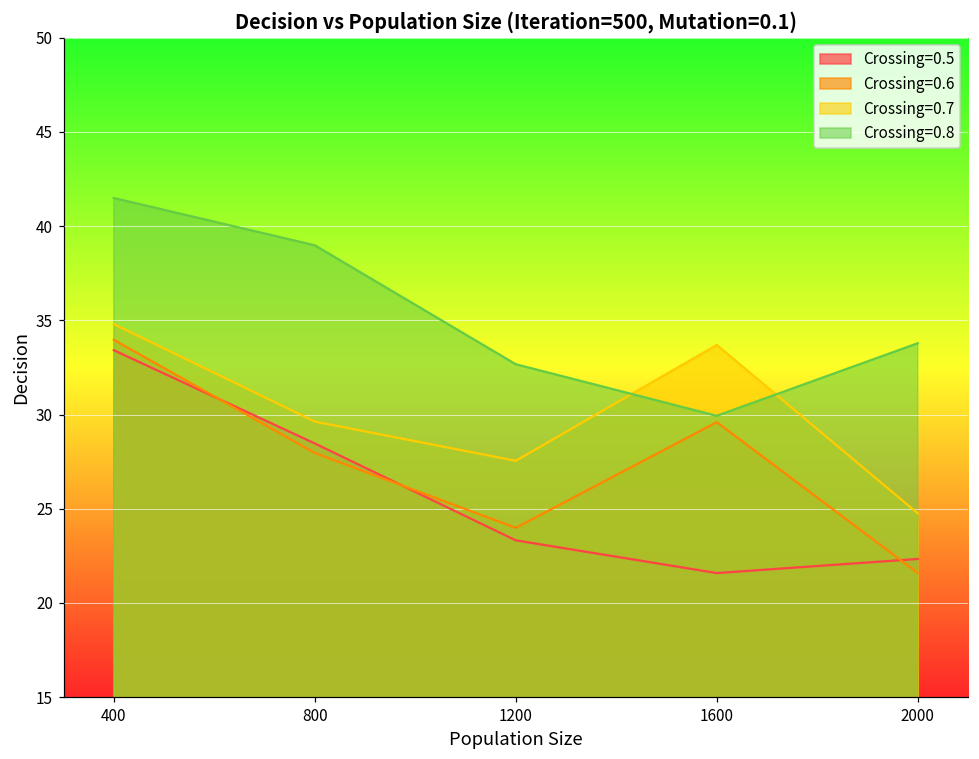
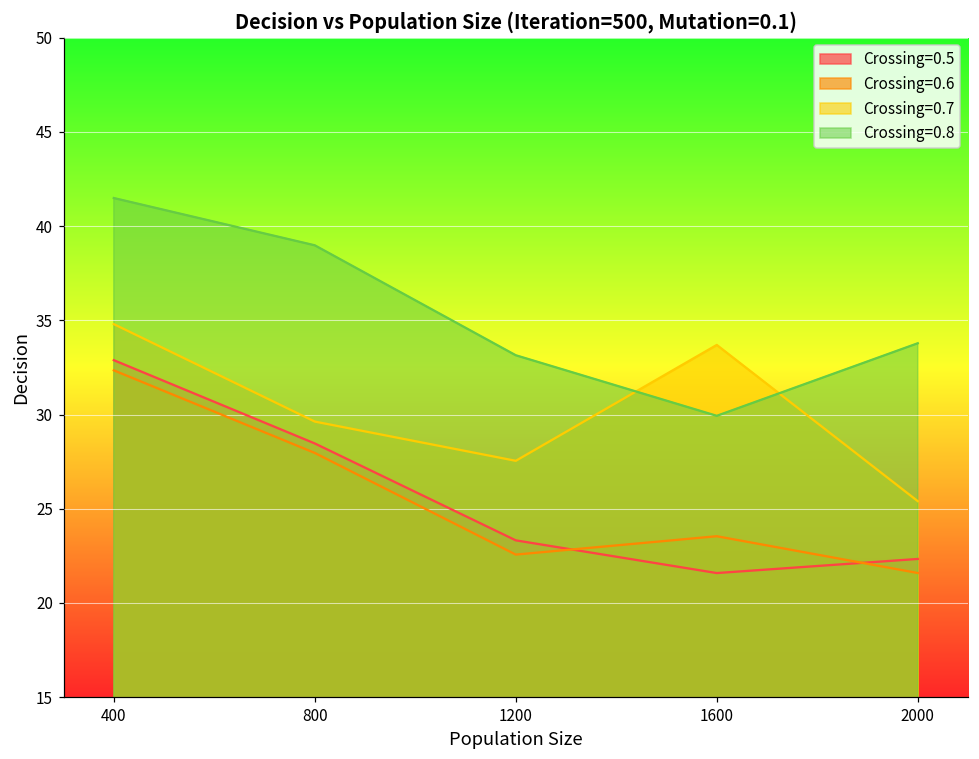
  {
    "Crossing=0.5": {
-     "400": 33.4,
+     "400": 32.9,
      "800": 28.5,
      "1200": 23.3,
      "1600": 21.6,
      "2000": 22.3
    },
    "Crossing=0.6": {
-     "400": 34.0,
+     "400": 32.3,
      "800": 28.0,
-     "1200": 24.0,
-     "1600": 29.6,
+     "1200": 22.6,
+     "1600": 23.5,
      "2000": 21.6
    },
    "Crossing=0.7": {
      "400": 34.8,
      "800": 29.6,
      "1200": 27.5,
      "1600": 33.7,
-     "2000": 24.8
+     "2000": 25.4
    },
    "Crossing=0.8": {
      "400": 41.5,
      "800": 39.0,
-     "1200": 32.7,
+     "1200": 33.1,
      "1600": 29.9,
      "2000": 33.8
    }
  }
